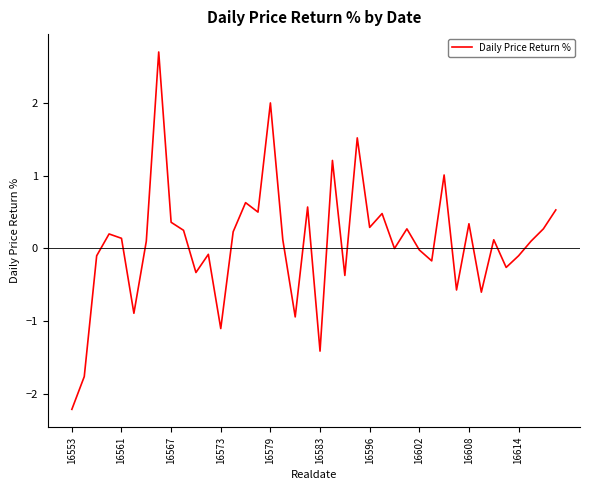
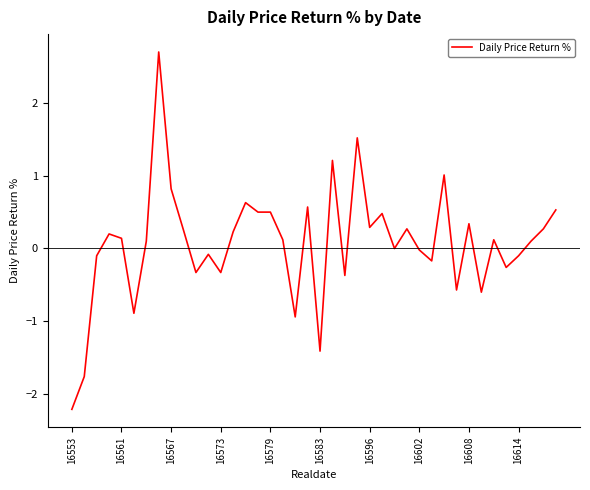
  {
    "16553": -2.2,
    "16561": 0.1,
-   "16567": 0.4,
-   "16573": -1.1,
-   "16579": 2.0,
+   "16567": 0.8,
+   "16573": -0.3,
+   "16579": 0.5,
    "16583": -1.4,
    "16596": 0.3,
    "16602": 0.0,
    "16608": 0.3,
    "16614": -0.1
  }
